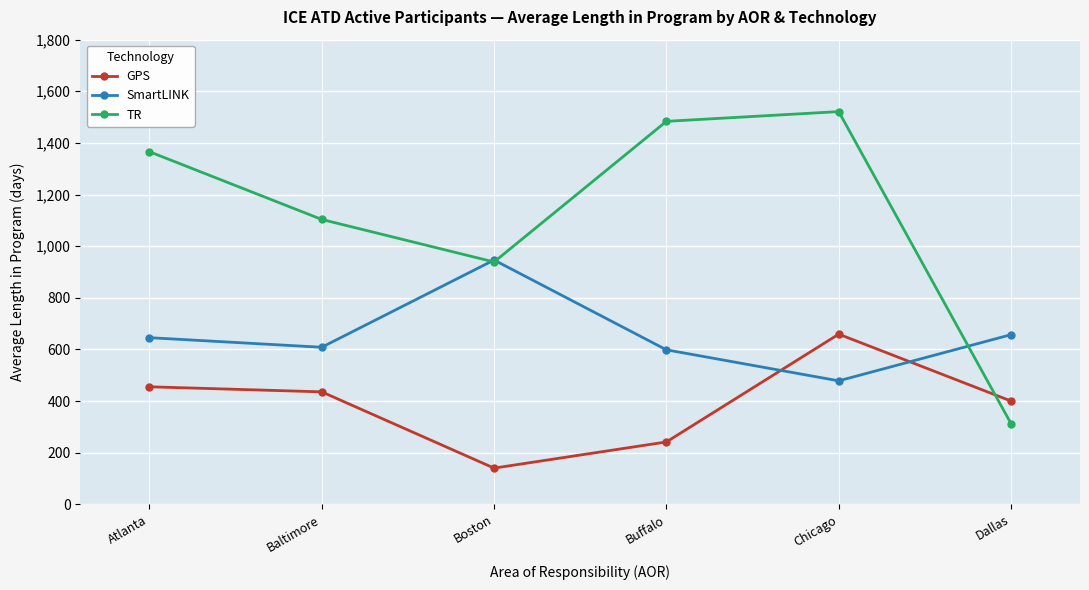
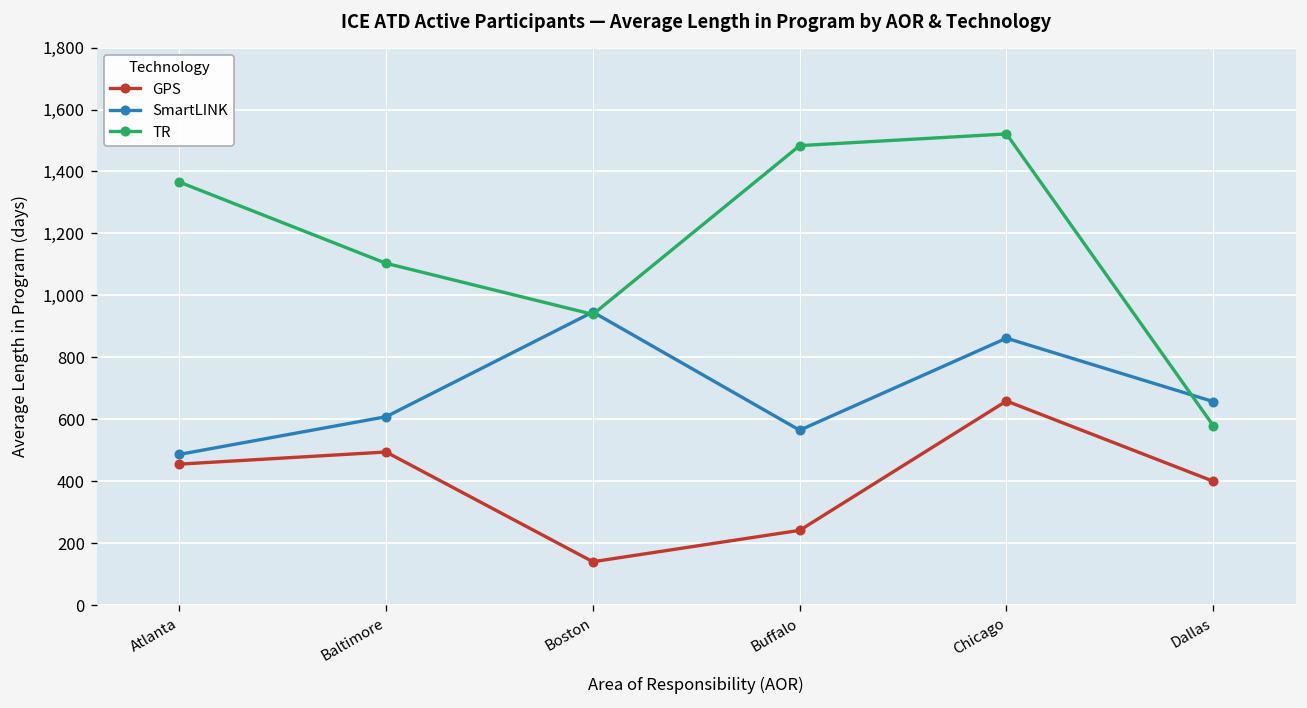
  {
    "GPS": {
      "Atlanta": "460",
-     "Baltimore": "440",
+     "Baltimore": "490",
      "Boston": "140",
      "Buffalo": "240",
      "Chicago": "660",
      "Dallas": "400"
    },
    "SmartLINK": {
-     "Atlanta": "650",
+     "Atlanta": "490",
      "Baltimore": "610",
-     "Buffalo": "600",
-     "Chicago": "480",
+     "Buffalo": "560",
+     "Chicago": "860",
      "Dallas": "660"
    },
    "TR": {
      "Atlanta": "1,370",
      "Baltimore": "1,100",
      "Buffalo": "1,480",
      "Chicago": "1,520",
-     "Dallas": "310"
+     "Dallas": "580"
    }
  }
